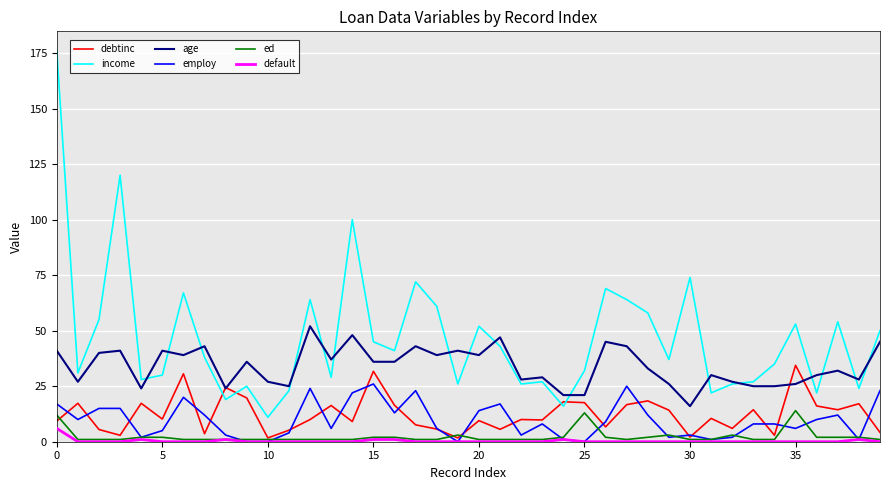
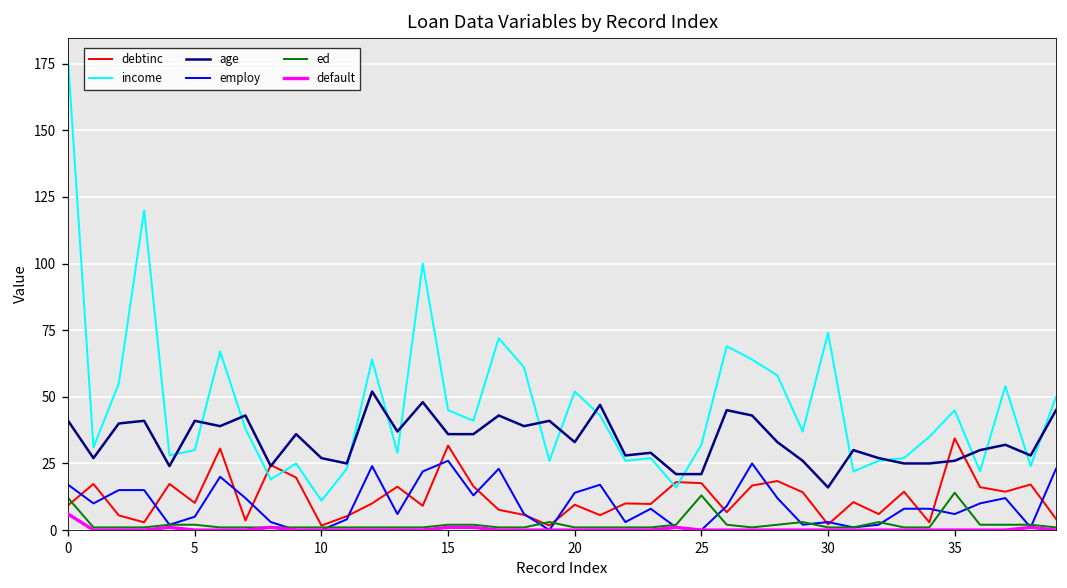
  {
    "debtinc": {
      "0": 9,
      "5": 10,
      "15": 32,
      "20": 10,
      "25": 18,
      "35": 34
    },
    "income": {
      "0": 176,
      "5": 30,
      "10": 11,
      "15": 45,
      "20": 52,
      "25": 32,
      "30": 74,
-     "35": 53
+     "35": 45
    },
    "age": {
      "0": 41,
      "5": 41,
      "10": 27,
      "15": 36,
-     "20": 39,
+     "20": 33,
      "25": 21,
      "30": 16,
      "35": 26
    },
    "employ": {
      "0": 17,
      "5": 5,
      "15": 26,
      "20": 14,
      "35": 6
    },
    "ed": {
      "0": 12,
      "5": 2,
      "25": 13,
      "35": 14
    },
    "default": {
      "0": 6,
      "5": 0,
      "35": 0
    }
  }
